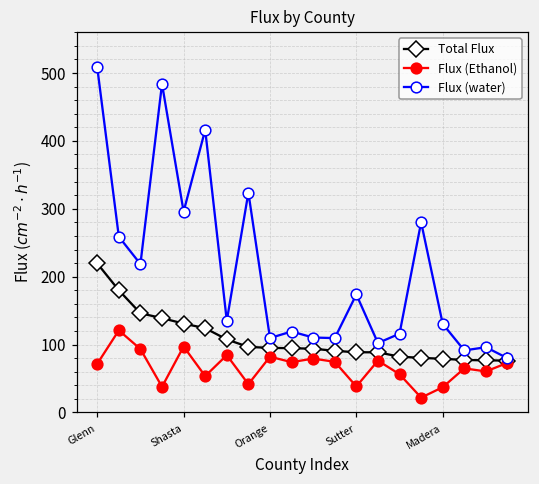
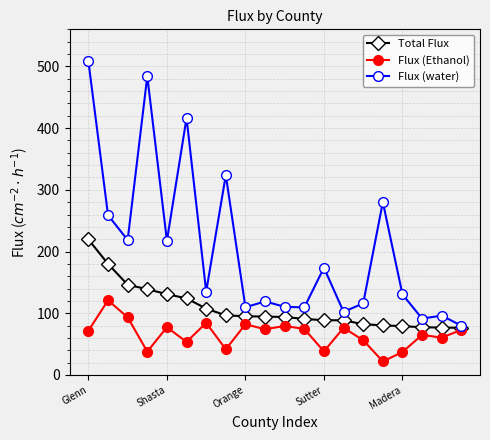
  {
    "Total Flux": {
      "Glenn": 220,
      "Shasta": 130,
      "Orange": 100,
      "Sutter": 90,
      "Madera": 80
    },
    "Flux (Ethanol)": {
      "Glenn": 70,
-     "Shasta": 100,
+     "Shasta": 80,
      "Orange": 80,
      "Sutter": 40,
      "Madera": 40
    },
    "Flux (water)": {
      "Glenn": 510,
-     "Shasta": 300,
+     "Shasta": 220,
      "Orange": 110,
      "Sutter": 170,
      "Madera": 130
    }
  }
